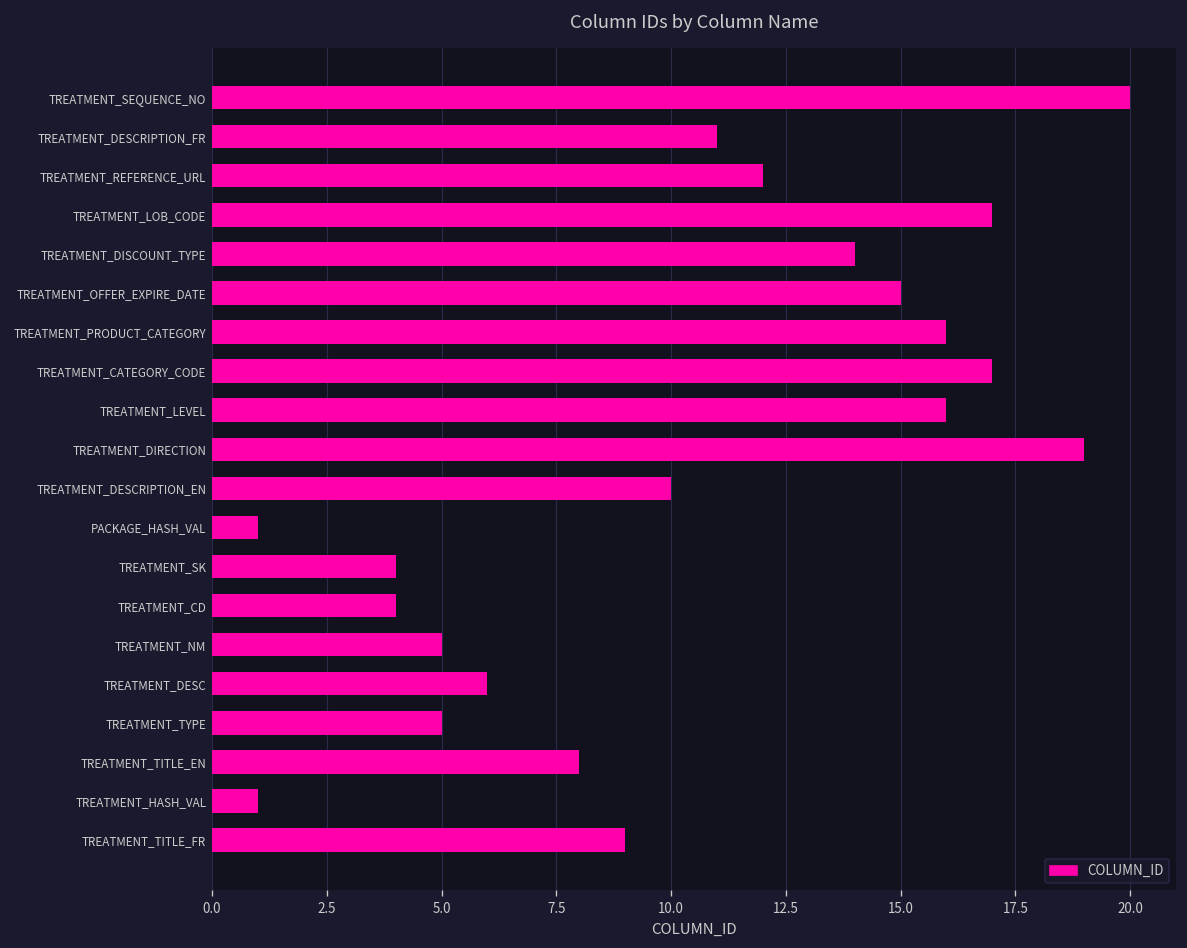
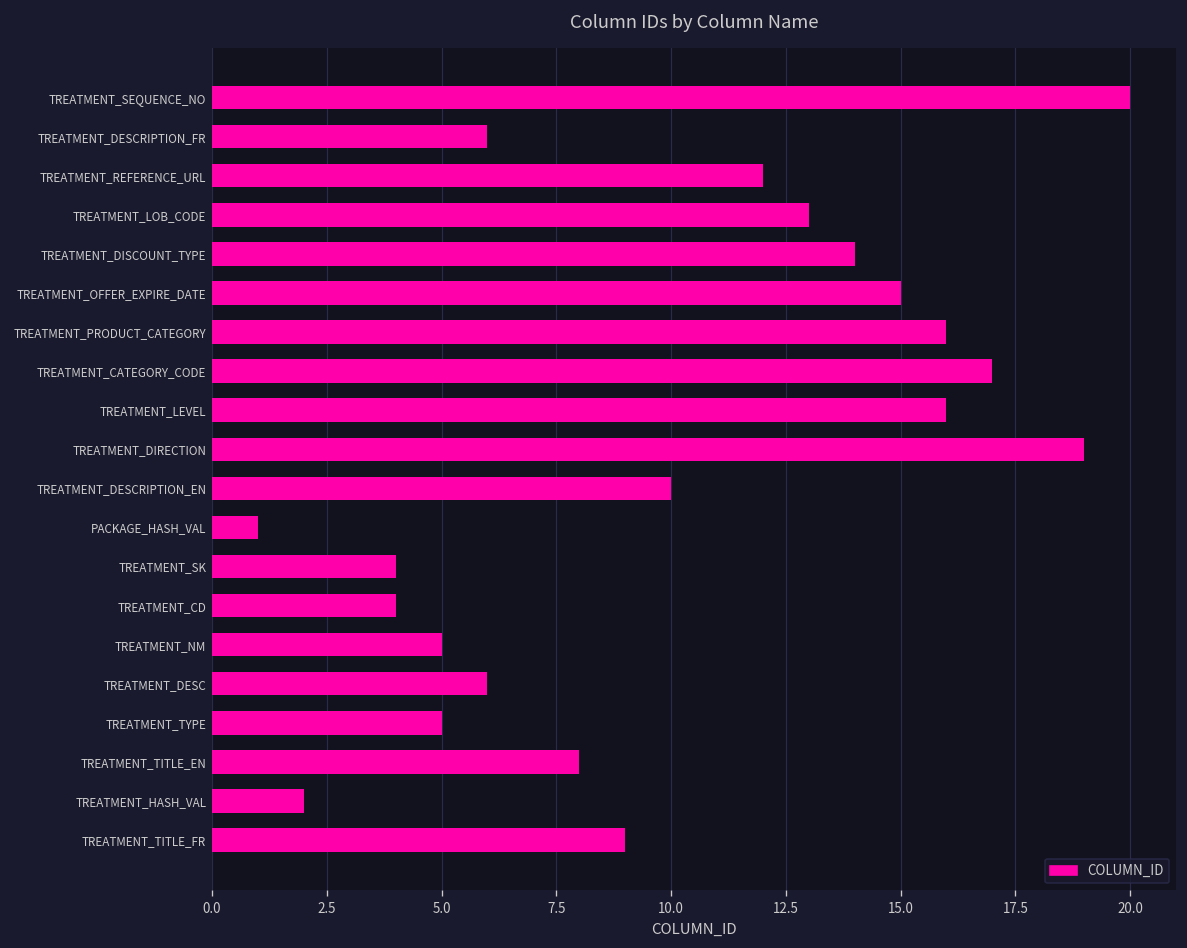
  {
    "TREATMENT_SEQUENCE_NO": 20,
-   "TREATMENT_DESCRIPTION_FR": 11,
+   "TREATMENT_DESCRIPTION_FR": 6,
    "TREATMENT_REFERENCE_URL": 12,
-   "TREATMENT_LOB_CODE": 17,
+   "TREATMENT_LOB_CODE": 13,
    "TREATMENT_DISCOUNT_TYPE": 14,
    "TREATMENT_OFFER_EXPIRE_DATE": 15,
    "TREATMENT_PRODUCT_CATEGORY": 16,
    "TREATMENT_CATEGORY_CODE": 17,
    "TREATMENT_LEVEL": 16,
    "TREATMENT_DIRECTION": 19,
    "TREATMENT_DESCRIPTION_EN": 10,
    "PACKAGE_HASH_VAL": 1,
    "TREATMENT_SK": 4,
    "TREATMENT_CD": 4,
    "TREATMENT_NM": 5,
    "TREATMENT_DESC": 6,
    "TREATMENT_TYPE": 5,
    "TREATMENT_TITLE_EN": 8,
-   "TREATMENT_HASH_VAL": 1,
+   "TREATMENT_HASH_VAL": 2,
    "TREATMENT_TITLE_FR": 9
  }
